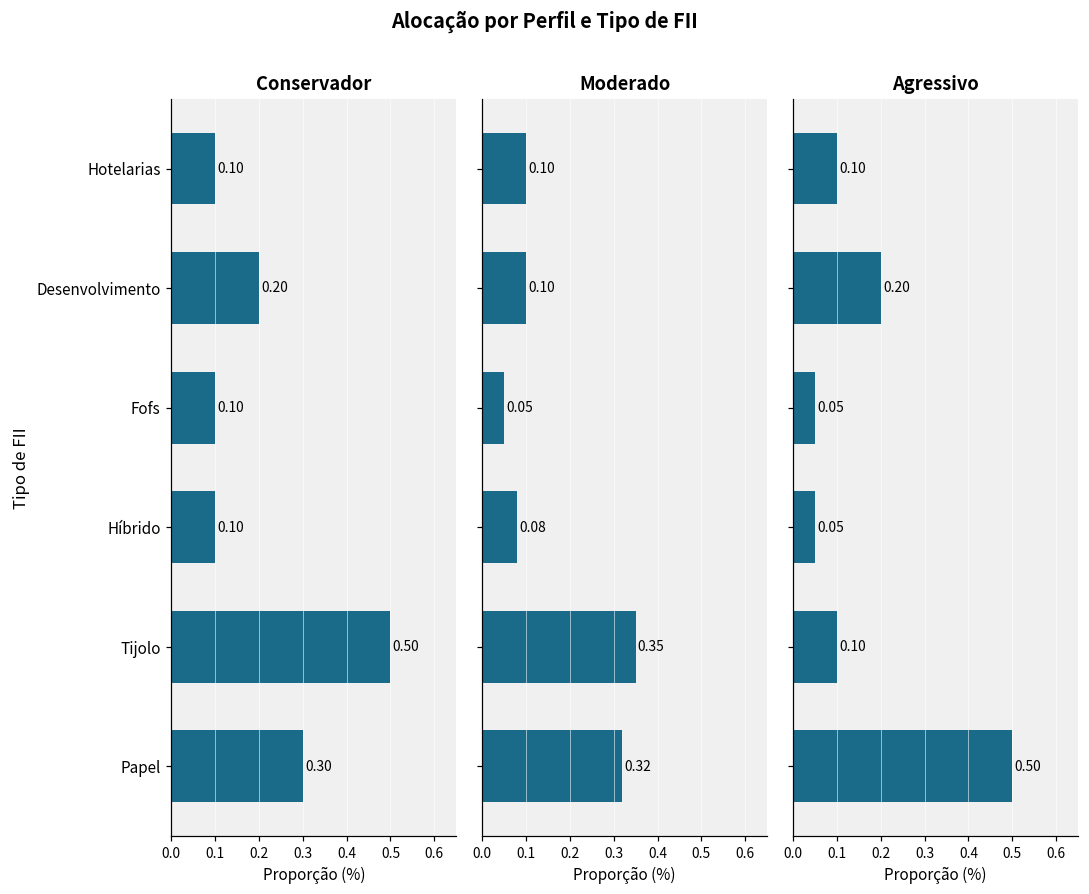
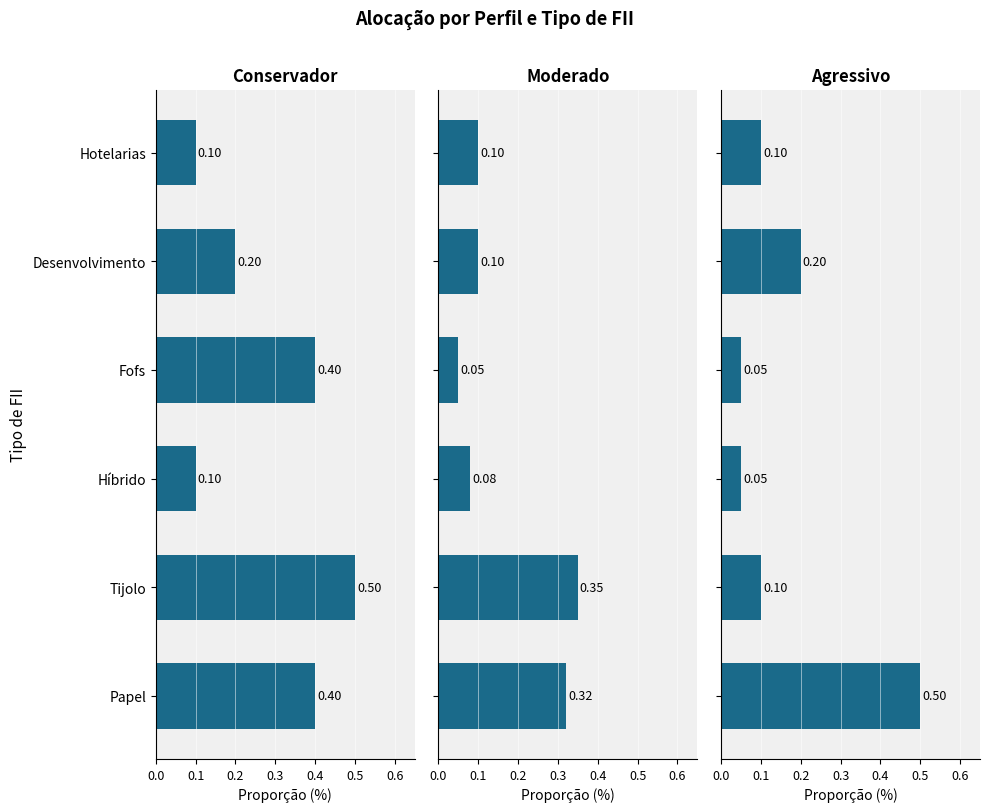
  {
    "Conservador": {
      "Hotelarias": 0.10,
      "Desenvolvimento": 0.20,
-     "Fofs": 0.10,
+     "Fofs": 0.40,
      "Híbrido": 0.10,
      "Tijolo": 0.50,
-     "Papel": 0.30
+     "Papel": 0.40
    }
  }
